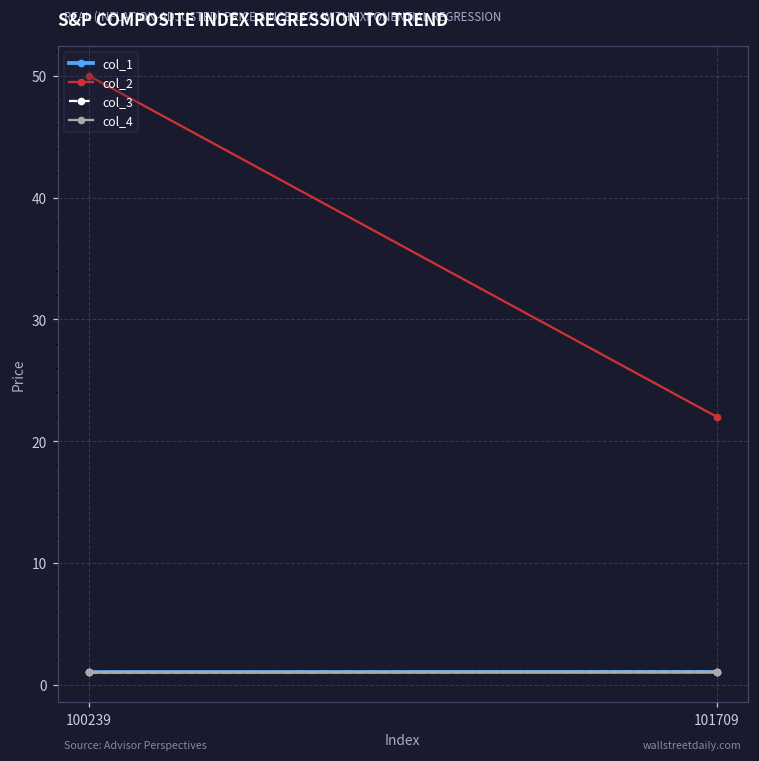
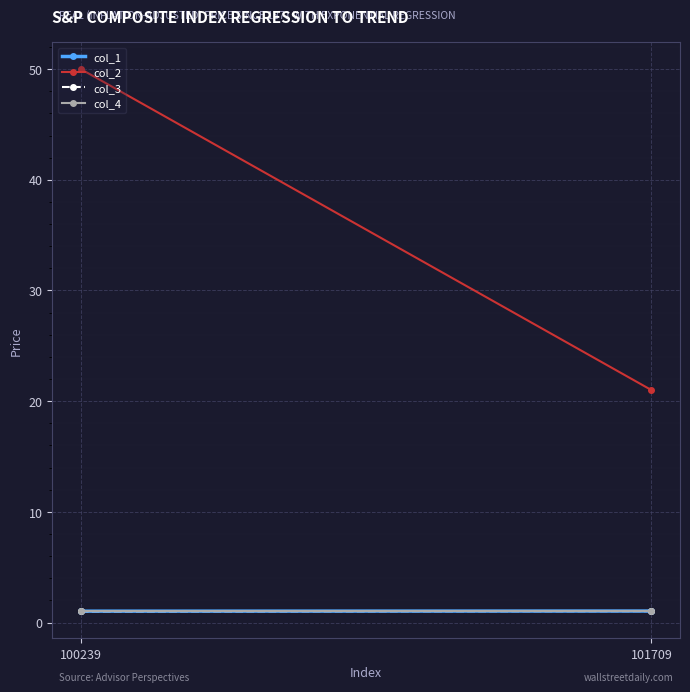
  {
    "col_4": {
      "100239": 1,
      "101709": 1
    },
    "col_2": {
-     "101709": 22
+     "101709": 21
    }
  }
